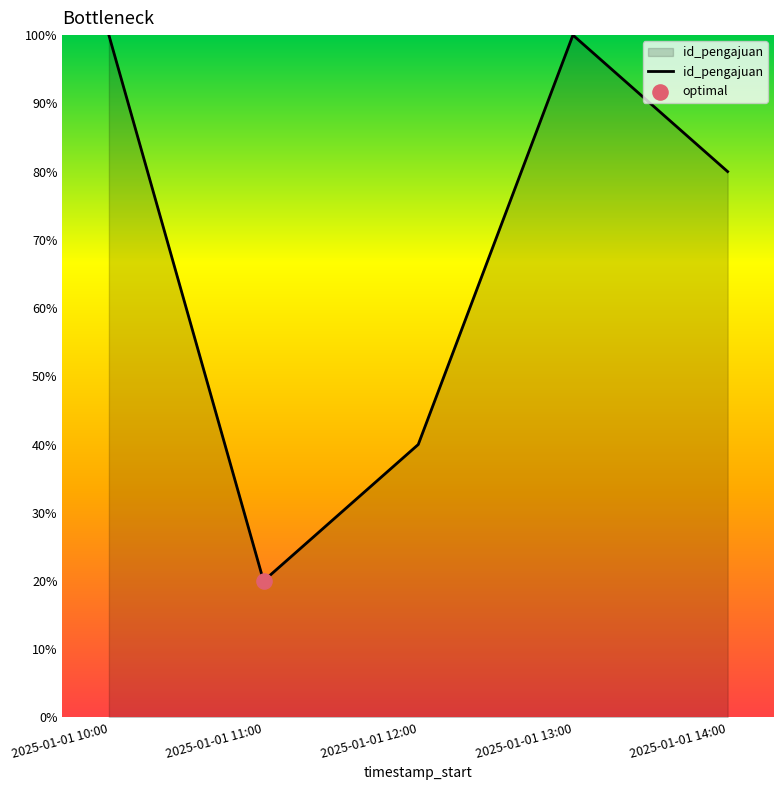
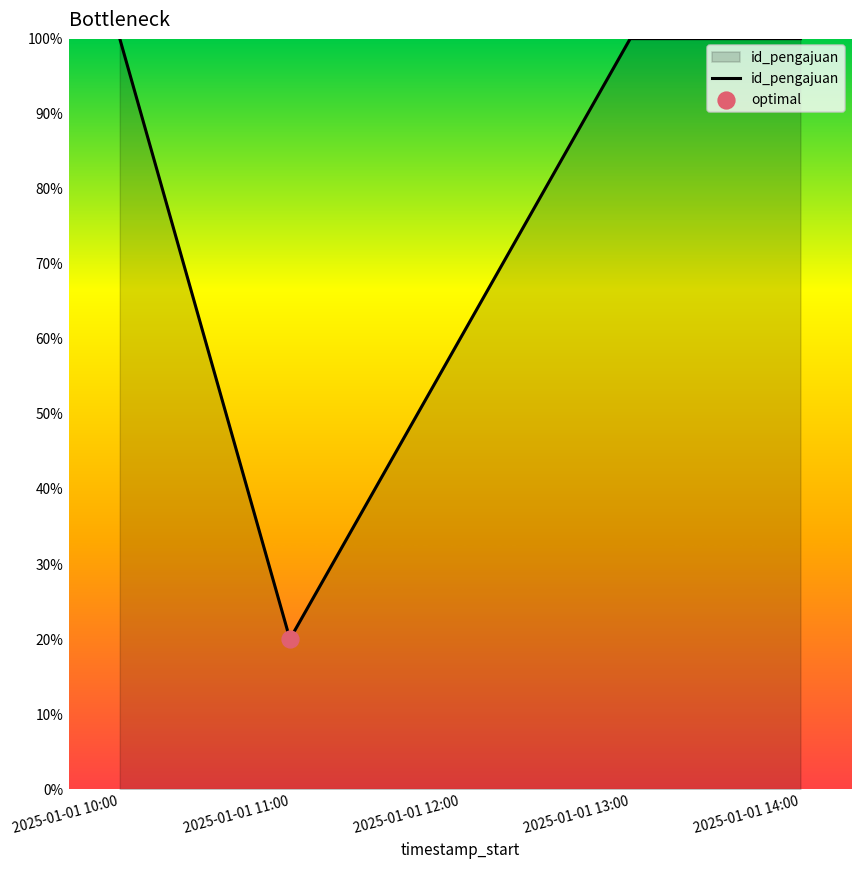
  {
    "id_pengajuan": {
      "2025-01-01 10:00": "100%",
-     "2025-01-01 12:00": "40%",
+     "2025-01-01 12:00": "60%",
      "2025-01-01 13:00": "100%",
-     "2025-01-01 14:00": "80%"
+     "2025-01-01 14:00": "100%"
    }
  }
